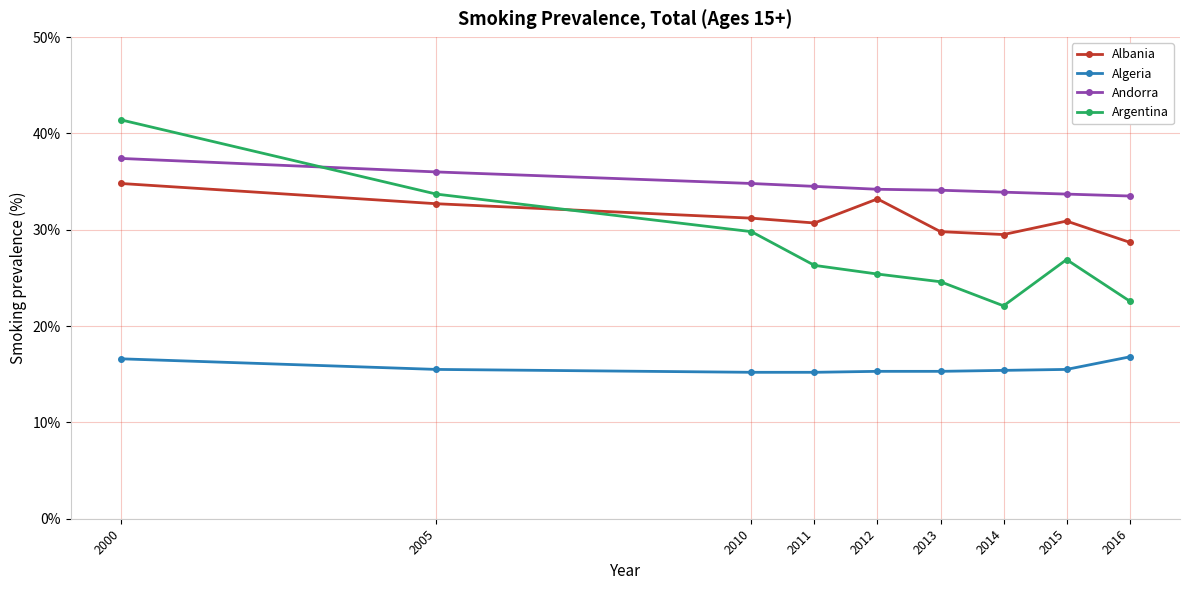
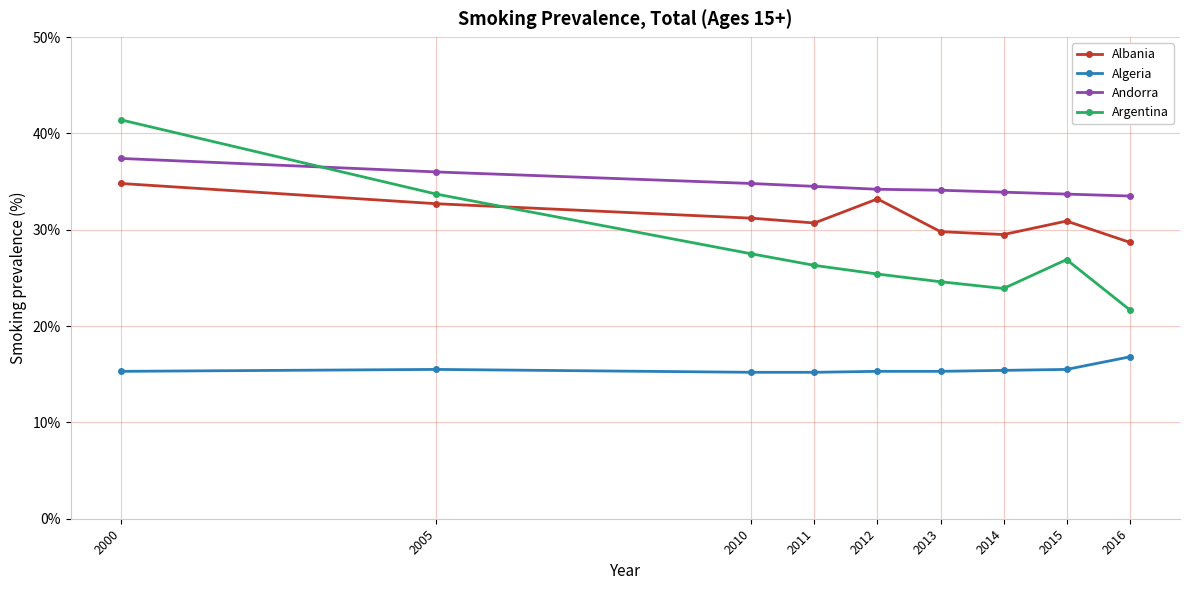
  {
    "Albania": {
      "2000": "35%",
      "2005": "33%",
      "2010": "31%",
      "2011": "31%",
      "2012": "33%",
      "2013": "30%",
      "2014": "30%",
      "2015": "31%",
      "2016": "29%"
    },
    "Algeria": {
-     "2000": "17%",
+     "2000": "15%",
      "2005": "16%",
      "2010": "15%",
      "2011": "15%",
      "2012": "15%",
      "2013": "15%",
      "2014": "15%",
      "2015": "16%",
      "2016": "17%"
    },
    "Andorra": {
      "2000": "37%",
      "2005": "36%",
      "2010": "35%",
      "2011": "35%",
      "2012": "34%",
      "2013": "34%",
      "2014": "34%",
      "2015": "34%",
      "2016": "34%"
    },
    "Argentina": {
      "2000": "41%",
      "2005": "34%",
-     "2010": "30%",
+     "2010": "28%",
      "2011": "26%",
      "2012": "25%",
      "2013": "25%",
-     "2014": "22%",
+     "2014": "24%",
      "2015": "27%",
-     "2016": "23%"
+     "2016": "22%"
    }
  }
